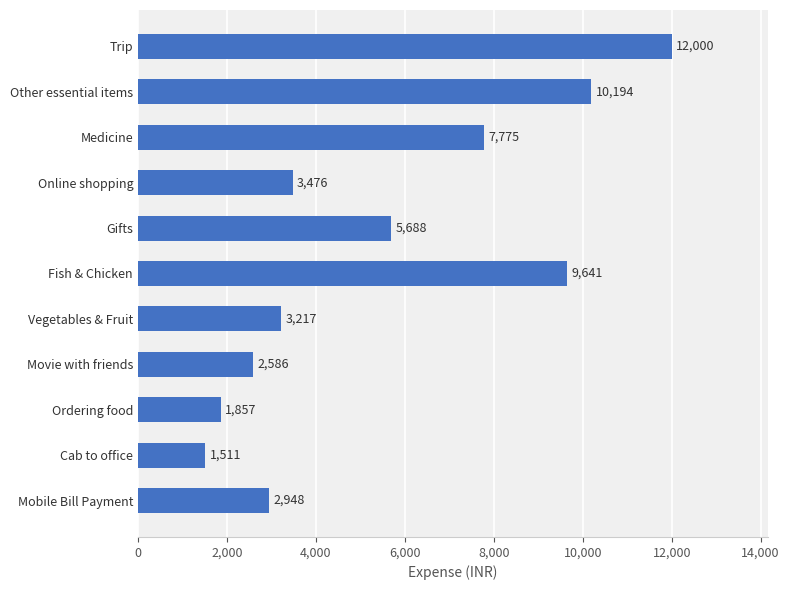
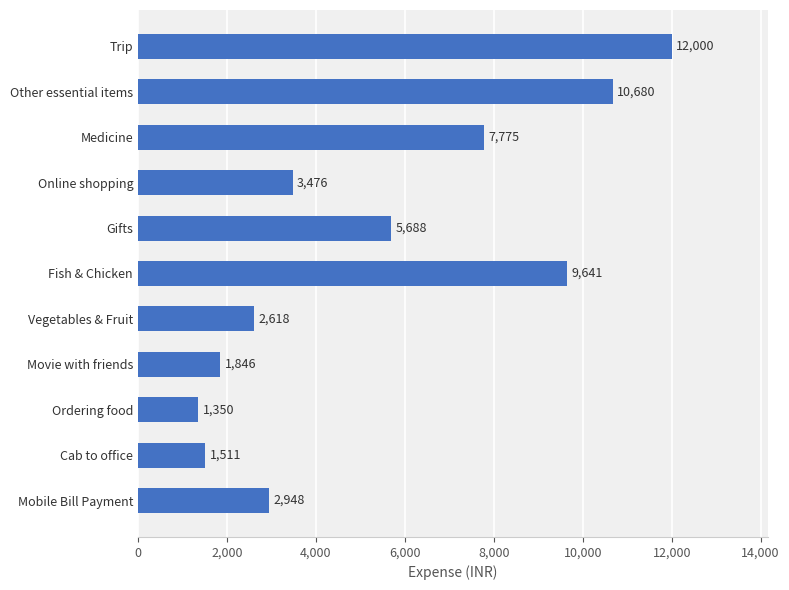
  {
    "Trip": "12,000",
-   "Other essential items": "10,194",
+   "Other essential items": "10,680",
    "Medicine": "7,775",
    "Online shopping": "3,476",
    "Gifts": "5,688",
    "Fish & Chicken": "9,641",
-   "Vegetables & Fruit": "3,217",
-   "Movie with friends": "2,586",
-   "Ordering food": "1,857",
+   "Vegetables & Fruit": "2,618",
+   "Movie with friends": "1,846",
+   "Ordering food": "1,350",
    "Cab to office": "1,511",
    "Mobile Bill Payment": "2,948"
  }
